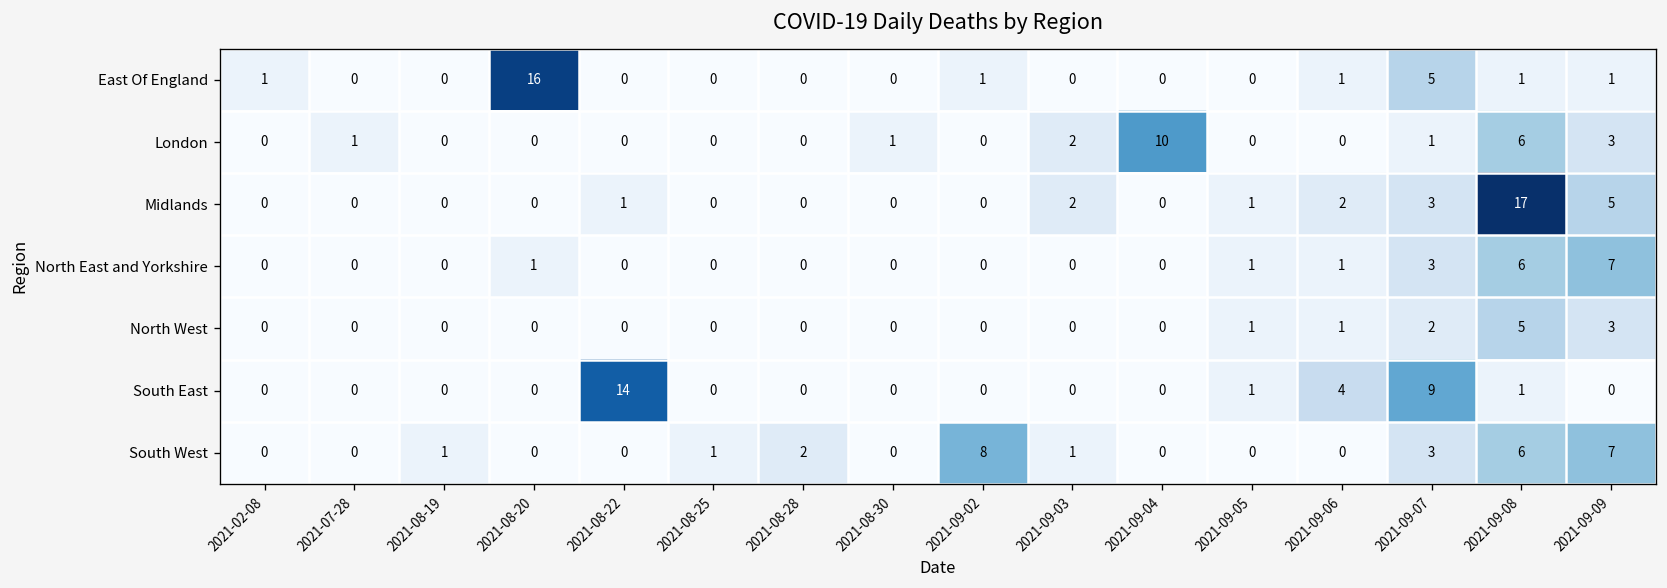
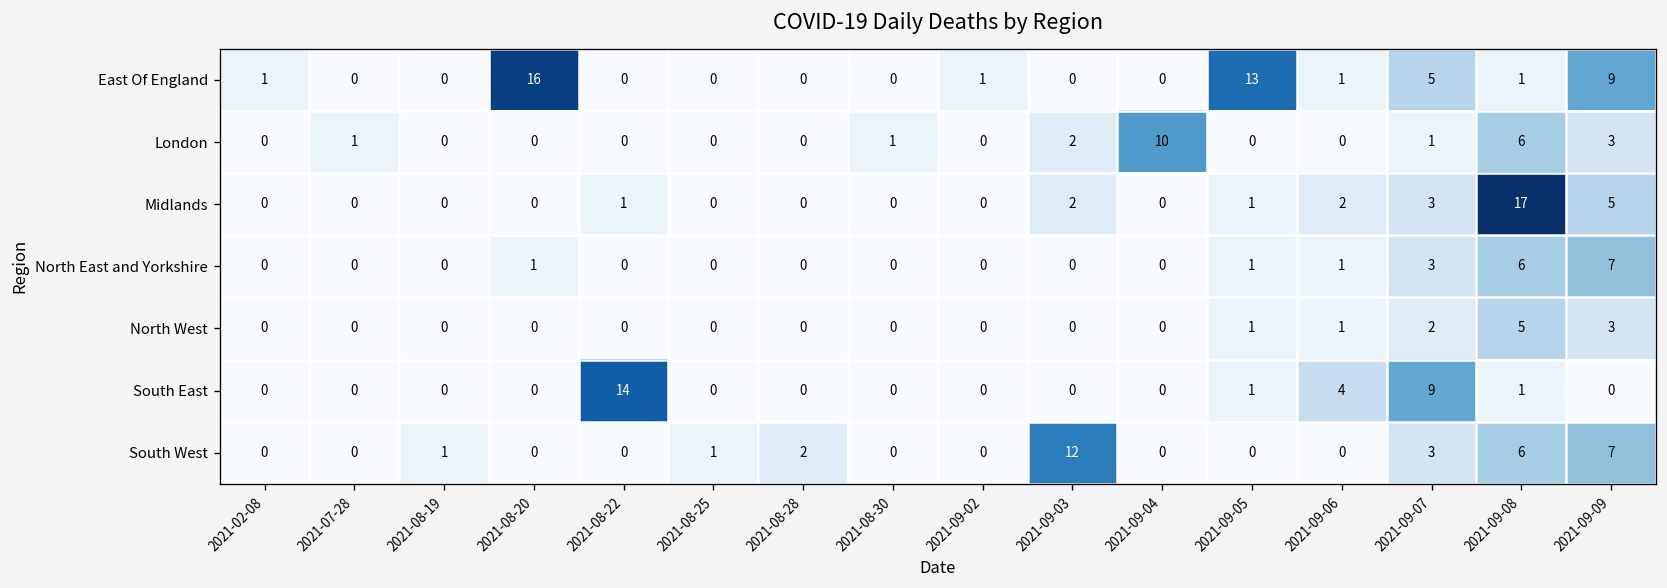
  {
    "East Of England": {
      "2021-02-08": 1,
      "2021-07-28": 0,
      "2021-08-19": 0,
      "2021-08-20": 16,
      "2021-08-22": 0,
      "2021-08-25": 0,
      "2021-08-28": 0,
      "2021-08-30": 0,
      "2021-09-02": 1,
      "2021-09-03": 0,
      "2021-09-04": 0,
-     "2021-09-05": 0,
+     "2021-09-05": 13,
      "2021-09-06": 1,
      "2021-09-07": 5,
      "2021-09-08": 1,
-     "2021-09-09": 1
+     "2021-09-09": 9
    },
    "London": {
      "2021-02-08": 0,
      "2021-07-28": 1,
      "2021-08-19": 0,
      "2021-08-20": 0,
      "2021-08-22": 0,
      "2021-08-25": 0,
      "2021-08-28": 0,
      "2021-08-30": 1,
      "2021-09-02": 0,
      "2021-09-03": 2,
      "2021-09-04": 10,
      "2021-09-05": 0,
      "2021-09-06": 0,
      "2021-09-07": 1,
      "2021-09-08": 6,
      "2021-09-09": 3
    },
    "Midlands": {
      "2021-02-08": 0,
      "2021-07-28": 0,
      "2021-08-19": 0,
      "2021-08-20": 0,
      "2021-08-22": 1,
      "2021-08-25": 0,
      "2021-08-28": 0,
      "2021-08-30": 0,
      "2021-09-02": 0,
      "2021-09-03": 2,
      "2021-09-04": 0,
      "2021-09-05": 1,
      "2021-09-06": 2,
      "2021-09-07": 3,
      "2021-09-08": 17,
      "2021-09-09": 5
    },
    "North East and Yorkshire": {
      "2021-02-08": 0,
      "2021-07-28": 0,
      "2021-08-19": 0,
      "2021-08-20": 1,
      "2021-08-22": 0,
      "2021-08-25": 0,
      "2021-08-28": 0,
      "2021-08-30": 0,
      "2021-09-02": 0,
      "2021-09-03": 0,
      "2021-09-04": 0,
      "2021-09-05": 1,
      "2021-09-06": 1,
      "2021-09-07": 3,
      "2021-09-08": 6,
      "2021-09-09": 7
    },
    "North West": {
      "2021-02-08": 0,
      "2021-07-28": 0,
      "2021-08-19": 0,
      "2021-08-20": 0,
      "2021-08-22": 0,
      "2021-08-25": 0,
      "2021-08-28": 0,
      "2021-08-30": 0,
      "2021-09-02": 0,
      "2021-09-03": 0,
      "2021-09-04": 0,
      "2021-09-05": 1,
      "2021-09-06": 1,
      "2021-09-07": 2,
      "2021-09-08": 5,
      "2021-09-09": 3
    },
    "South East": {
      "2021-02-08": 0,
      "2021-07-28": 0,
      "2021-08-19": 0,
      "2021-08-20": 0,
      "2021-08-22": 14,
      "2021-08-25": 0,
      "2021-08-28": 0,
      "2021-08-30": 0,
      "2021-09-02": 0,
      "2021-09-03": 0,
      "2021-09-04": 0,
      "2021-09-05": 1,
      "2021-09-06": 4,
      "2021-09-07": 9,
      "2021-09-08": 1,
      "2021-09-09": 0
    },
    "South West": {
      "2021-02-08": 0,
      "2021-07-28": 0,
      "2021-08-19": 1,
      "2021-08-20": 0,
      "2021-08-22": 0,
      "2021-08-25": 1,
      "2021-08-28": 2,
      "2021-08-30": 0,
-     "2021-09-02": 8,
-     "2021-09-03": 1,
+     "2021-09-02": 0,
+     "2021-09-03": 12,
      "2021-09-04": 0,
      "2021-09-05": 0,
      "2021-09-06": 0,
      "2021-09-07": 3,
      "2021-09-08": 6,
      "2021-09-09": 7
    }
  }
